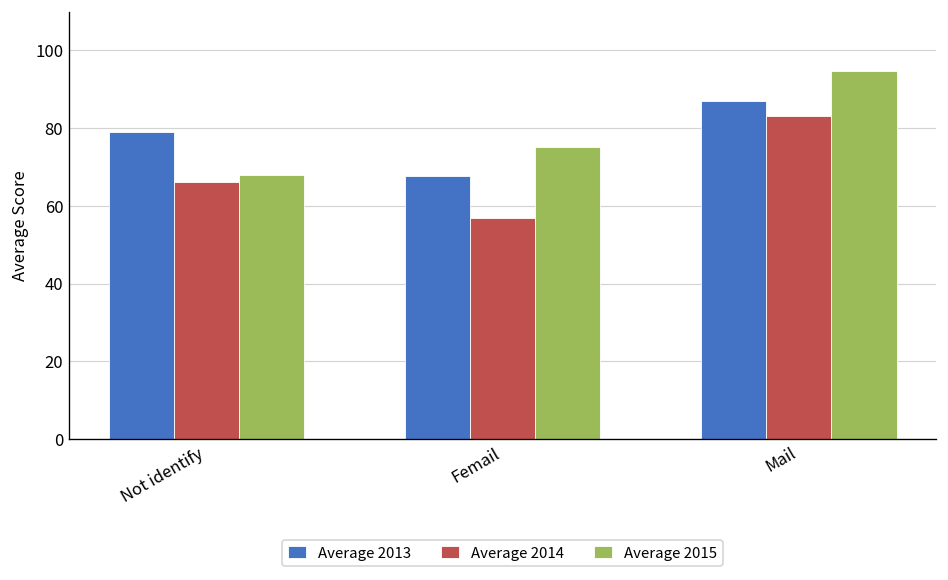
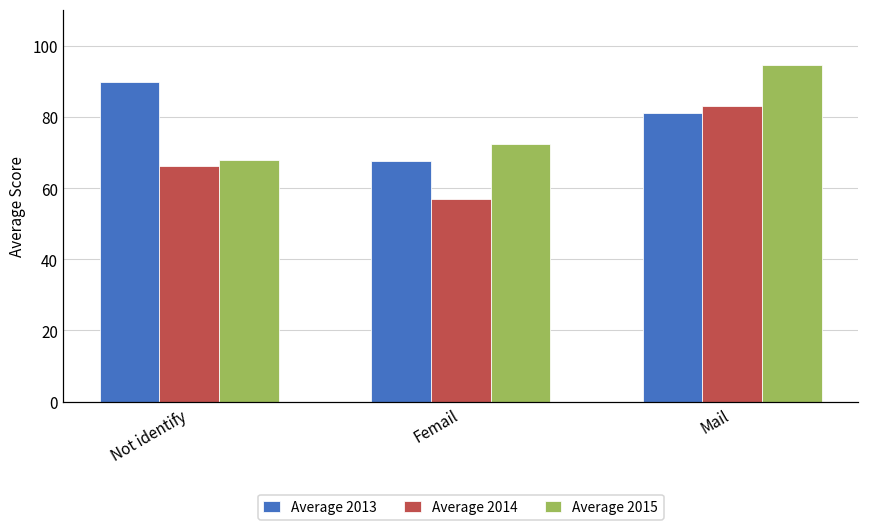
  {
    "Average 2013": {
-     "Not identify": 79,
+     "Not identify": 90,
      "Femail": 68,
-     "Mail": 87
+     "Mail": 81
    },
    "Average 2014": {
      "Not identify": 66,
      "Femail": 57,
      "Mail": 83
    },
    "Average 2015": {
      "Not identify": 68,
-     "Femail": 75,
+     "Femail": 72,
      "Mail": 95
    }
  }
